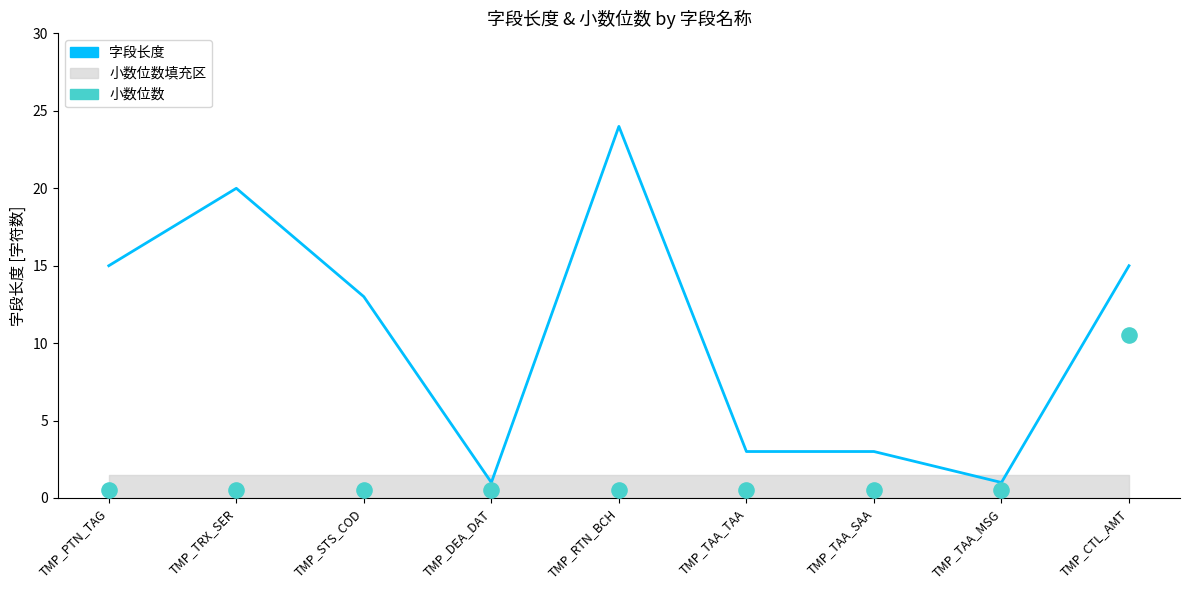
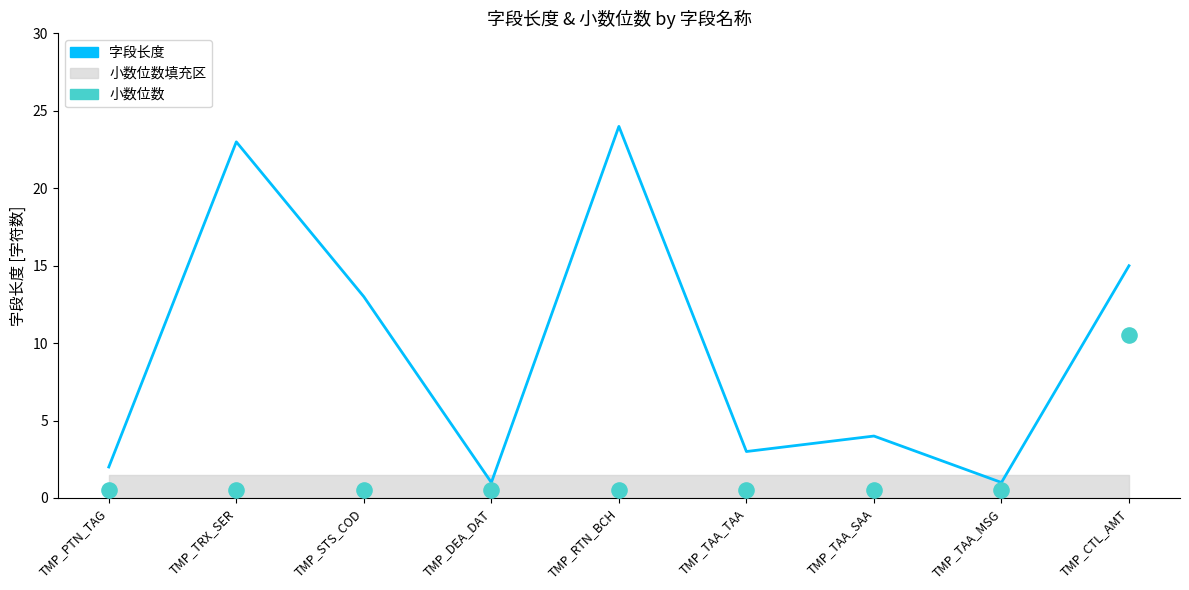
  {
    "字段长度": {
-     "TMP_PTN_TAG": 15,
-     "TMP_TRX_SER": 20,
+     "TMP_PTN_TAG": 2,
+     "TMP_TRX_SER": 23,
      "TMP_STS_COD": 13,
      "TMP_DEA_DAT": 1,
      "TMP_RTN_BCH": 24,
      "TMP_TAA_TAA": 3,
-     "TMP_TAA_SAA": 3,
+     "TMP_TAA_SAA": 4,
      "TMP_TAA_MSG": 1,
      "TMP_CTL_AMT": 15
    },
    "小数位数填充区": {
      "TMP_PTN_TAG": 1.5,
      "TMP_TRX_SER": 1.5,
      "TMP_STS_COD": 1.5,
      "TMP_DEA_DAT": 1.5,
      "TMP_RTN_BCH": 1.5,
      "TMP_TAA_TAA": 1.5,
      "TMP_TAA_SAA": 1.5,
      "TMP_TAA_MSG": 1.5,
      "TMP_CTL_AMT": 1.5
    }
  }
